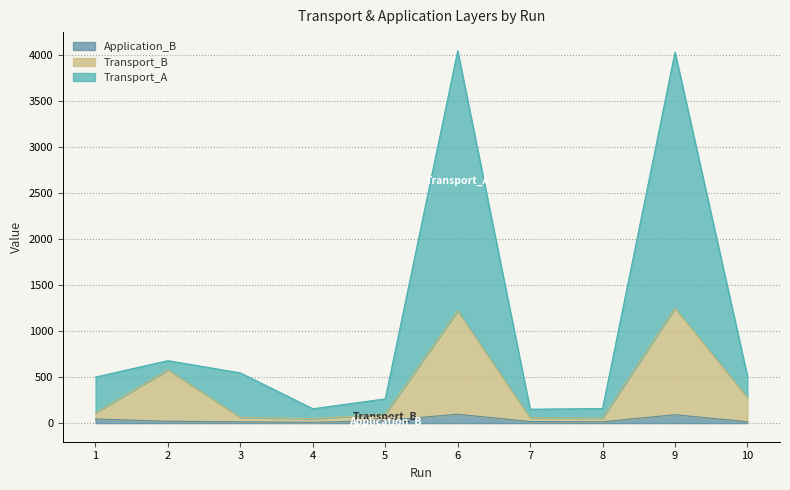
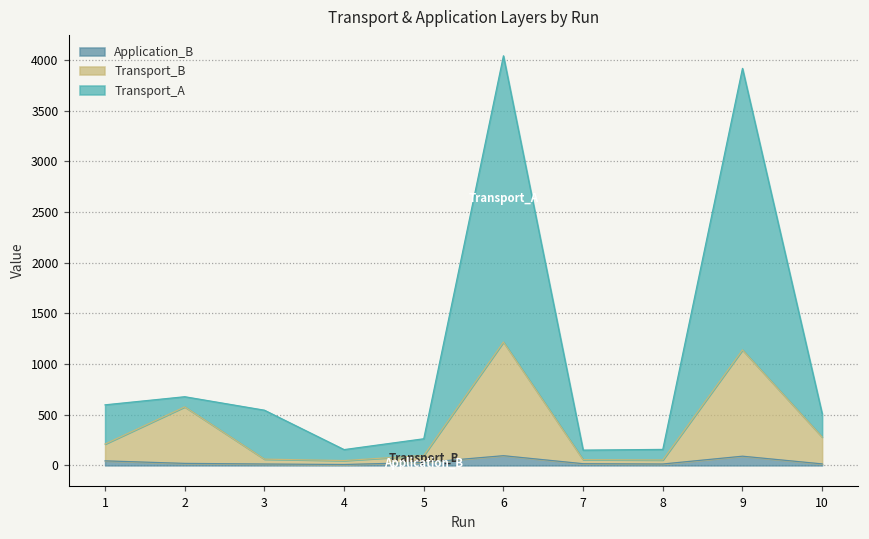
  {
    "Transport_B": {
-     "1": 100,
+     "1": 200,
      "2": 600,
      "3": 0,
      "4": 0,
      "5": 100,
      "6": 1100,
      "7": 0,
      "8": 0,
-     "9": 1200,
+     "9": 1000,
      "10": 300
    }
  }
